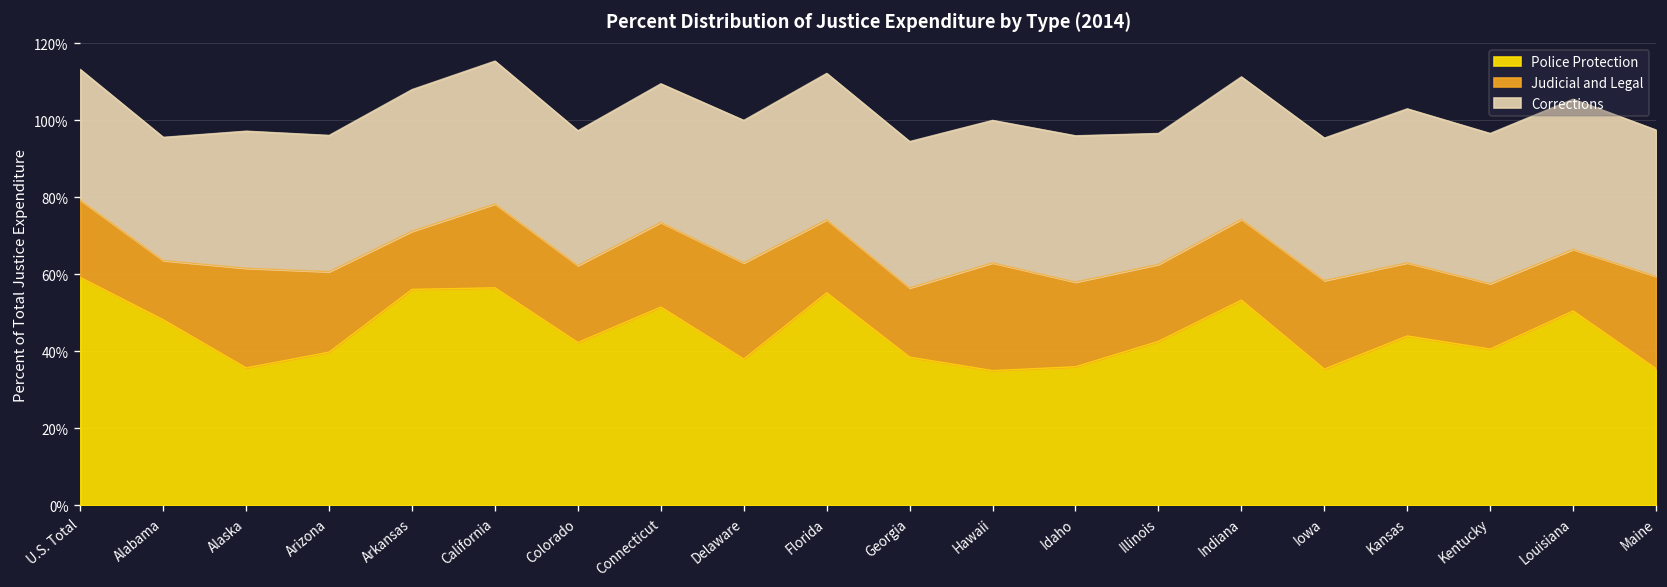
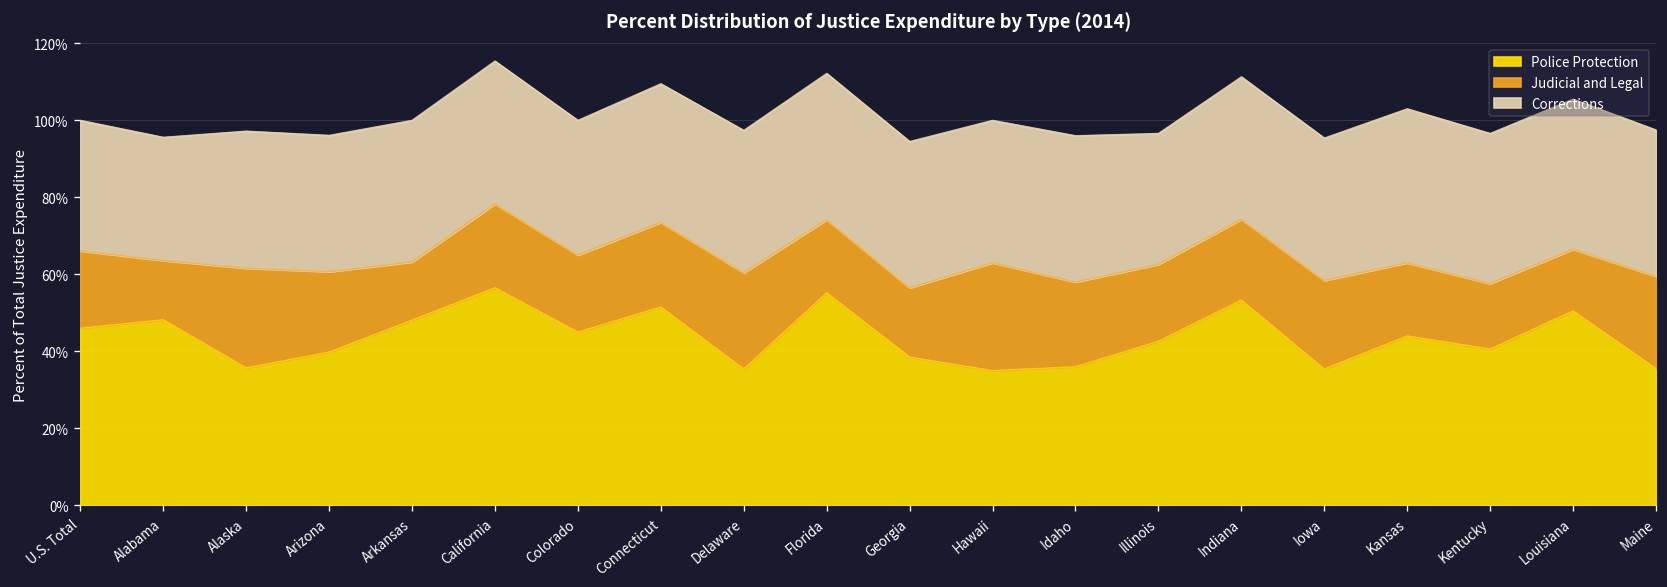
  {
    "Police Protection": {
-     "U.S. Total": "59%",
+     "U.S. Total": "46%",
      "Alabama": "48%",
      "Alaska": "36%",
      "Arizona": "40%",
-     "Arkansas": "56%",
+     "Arkansas": "48%",
      "California": "57%",
-     "Colorado": "42%",
+     "Colorado": "45%",
      "Connecticut": "52%",
-     "Delaware": "38%",
+     "Delaware": "35%",
      "Florida": "55%",
      "Georgia": "39%",
      "Hawaii": "35%",
      "Idaho": "36%",
      "Illinois": "43%",
      "Indiana": "53%",
      "Iowa": "35%",
      "Kansas": "44%",
      "Kentucky": "41%",
      "Louisiana": "51%",
      "Maine": "36%"
    },
    "Judicial and Legal": {
      "U.S. Total": "20%",
      "Alabama": "15%",
      "Alaska": "26%",
      "Arizona": "21%",
      "Arkansas": "15%",
      "California": "22%",
      "Colorado": "20%",
      "Connecticut": "22%",
      "Delaware": "25%",
      "Florida": "19%",
      "Georgia": "18%",
      "Hawaii": "28%",
      "Idaho": "22%",
      "Illinois": "20%",
      "Indiana": "21%",
      "Iowa": "23%",
      "Kansas": "19%",
      "Kentucky": "17%",
      "Louisiana": "16%",
      "Maine": "24%"
    },
    "Corrections": {
      "U.S. Total": "34%",
      "Alabama": "32%",
      "Alaska": "36%",
      "Arizona": "35%",
      "Arkansas": "37%",
      "California": "37%",
      "Colorado": "35%",
      "Connecticut": "36%",
      "Delaware": "37%",
      "Florida": "38%",
      "Georgia": "38%",
      "Hawaii": "37%",
      "Idaho": "38%",
      "Illinois": "34%",
      "Indiana": "37%",
      "Iowa": "37%",
      "Kansas": "40%",
      "Kentucky": "39%",
      "Maine": "38%"
    }
  }
